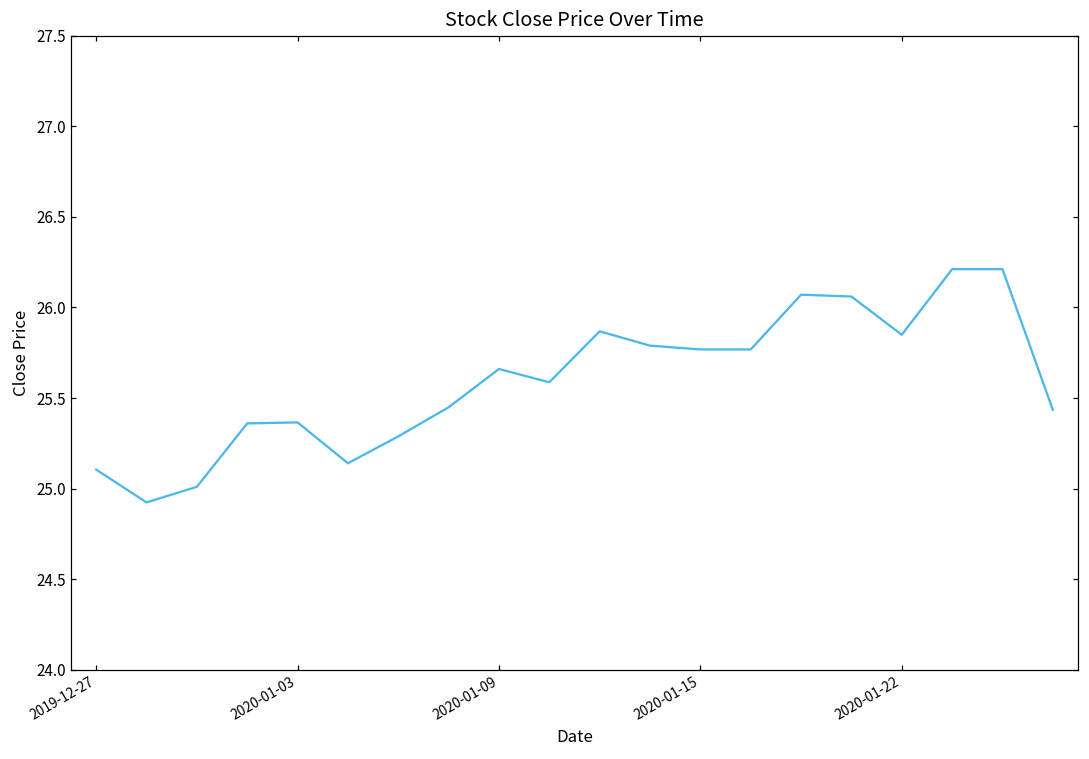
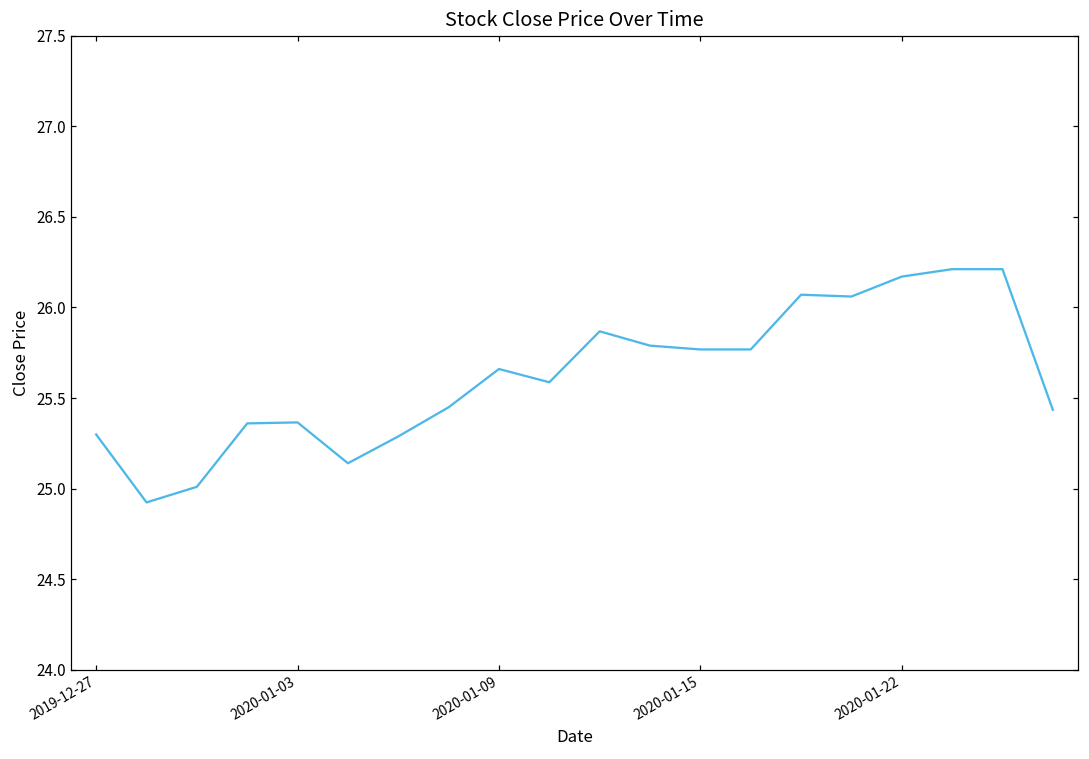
  {
-   "2019-12-27": 25.10,
+   "2019-12-27": 25.30,
    "2020-01-03": 25.37,
    "2020-01-09": 25.66,
    "2020-01-15": 25.77,
-   "2020-01-22": 25.85
+   "2020-01-22": 26.17
  }
